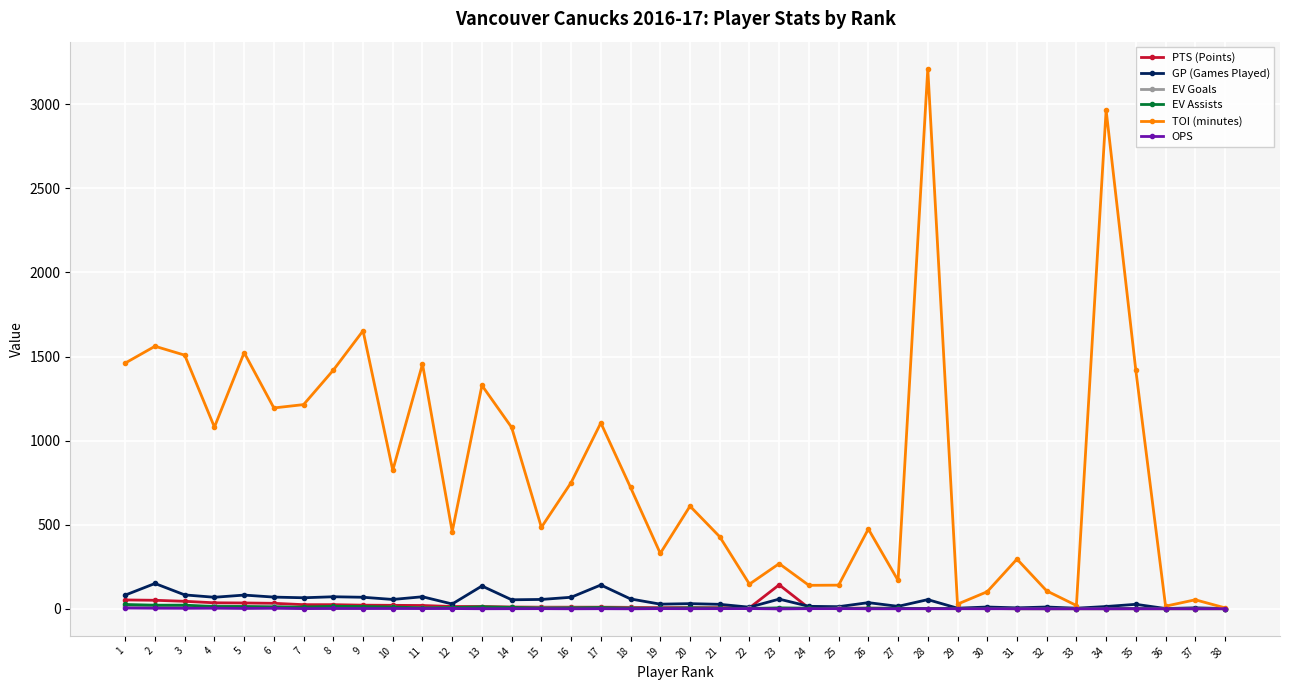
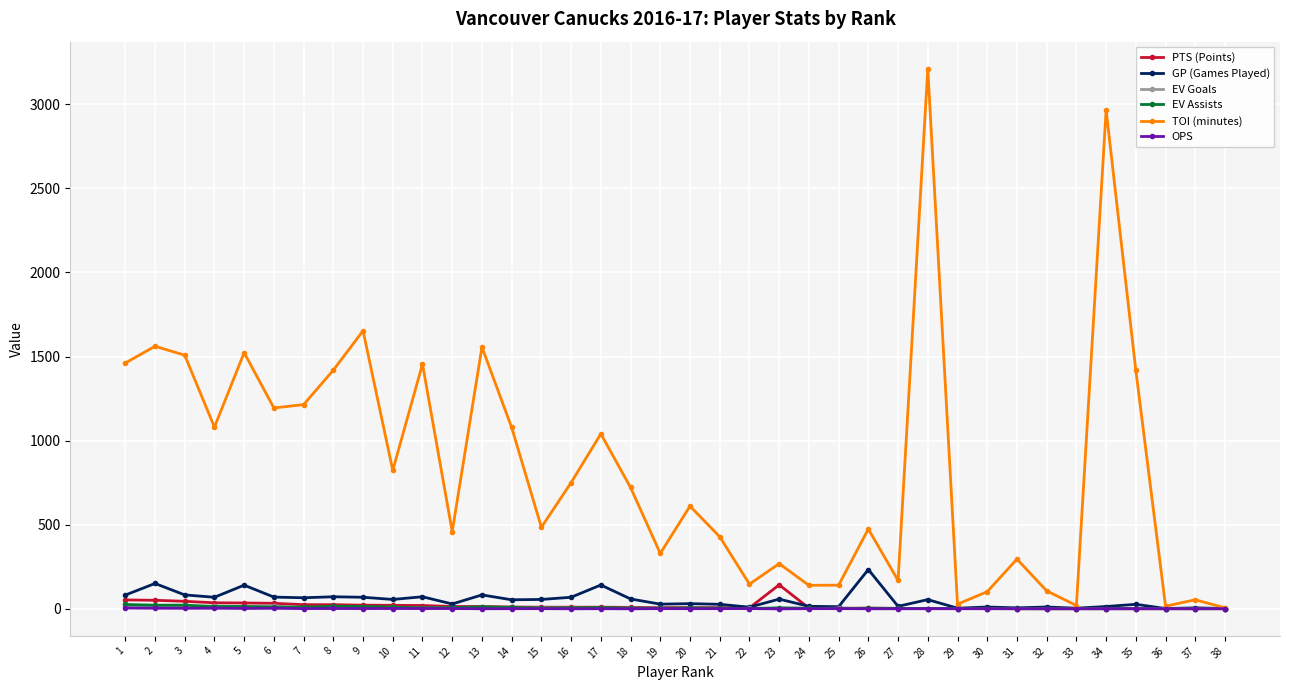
  {
    "PTS (Points)": {
      "1": 50,
      "2": 50,
      "3": 40,
      "4": 40,
      "5": 30,
      "6": 30,
      "23": 140
    },
    "GP (Games Played)": {
      "1": 80,
      "2": 150,
      "3": 80,
      "4": 70,
-     "5": 80,
+     "5": 140,
      "6": 70,
      "7": 70,
      "8": 70,
      "9": 70,
      "10": 60,
      "11": 70,
-     "13": 140,
+     "13": 80,
      "14": 50,
      "15": 60,
      "16": 70,
      "17": 140,
      "18": 60,
      "19": 30,
      "20": 30,
      "21": 30,
      "23": 60,
-     "26": 40,
+     "26": 230,
      "28": 50,
      "35": 30
    },
    "TOI (minutes)": {
      "1": 1460,
      "2": 1560,
      "3": 1510,
      "4": 1080,
      "5": 1520,
      "6": 1190,
      "7": 1210,
      "8": 1420,
      "9": 1650,
      "10": 820,
      "11": 1460,
      "12": 460,
-     "13": 1330,
+     "13": 1560,
      "14": 1080,
      "15": 480,
      "16": 750,
-     "17": 1110,
+     "17": 1040,
      "18": 720,
      "19": 330,
      "20": 610,
      "21": 430,
      "22": 150,
      "23": 270,
      "24": 140,
      "25": 140,
      "26": 470,
      "27": 170,
      "28": 3210,
      "29": 30,
      "30": 100,
      "31": 300,
      "32": 110,
      "33": 20,
      "34": 2970,
      "35": 1420,
      "37": 50
    }
  }
